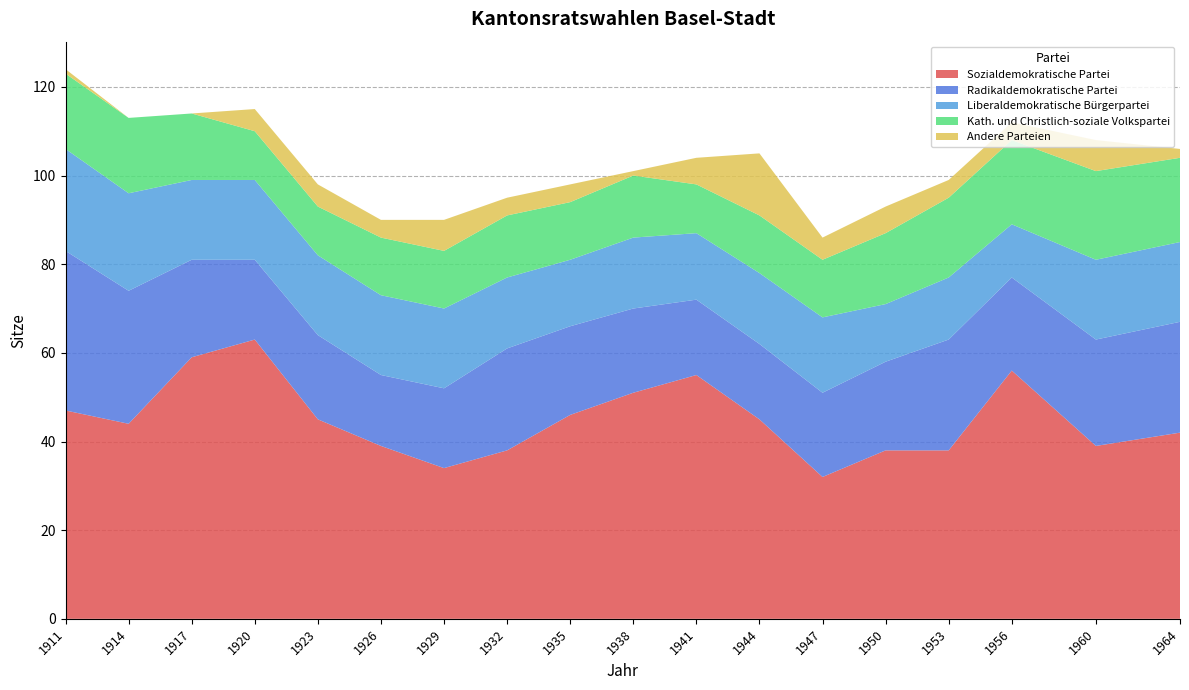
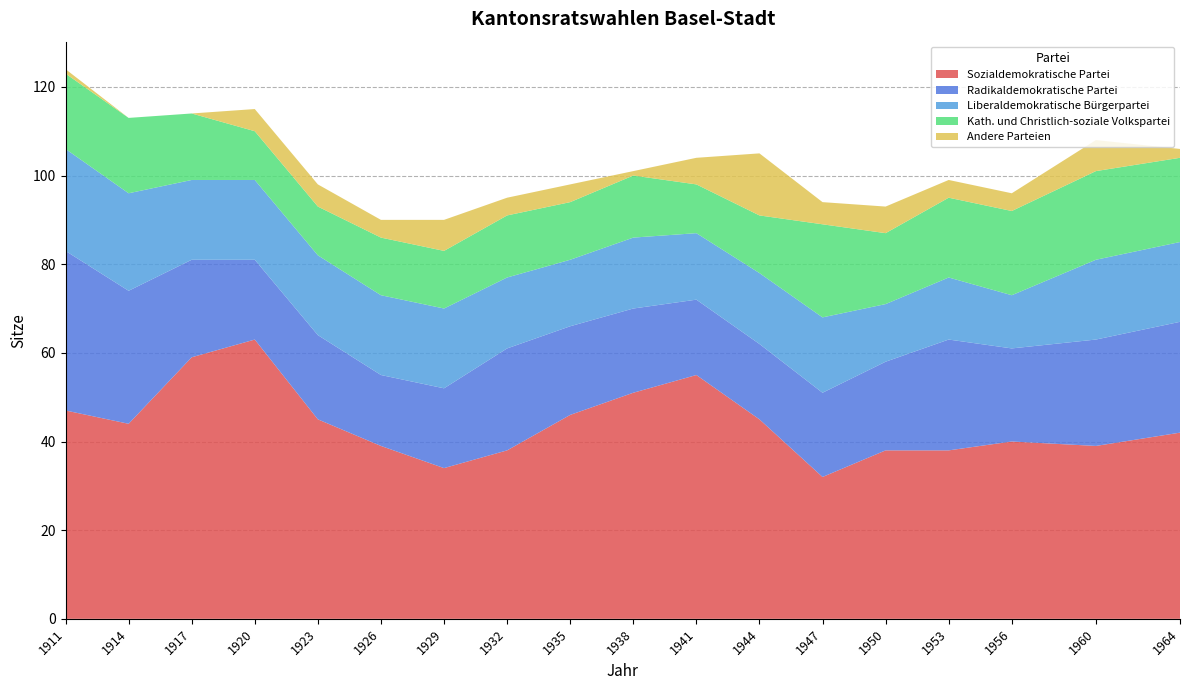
  {
    "Sozialdemokratische Partei": {
      "1911": 47,
      "1914": 44,
      "1917": 59,
      "1920": 63,
      "1923": 45,
      "1926": 39,
      "1929": 34,
      "1932": 38,
      "1935": 46,
      "1938": 51,
      "1941": 55,
      "1944": 45,
      "1947": 32,
      "1950": 38,
      "1953": 38,
-     "1956": 56,
+     "1956": 40,
      "1960": 39,
      "1964": 42
    },
    "Kath. und Christlich-soziale Volkspartei": {
      "1911": 17,
      "1920": 11,
      "1923": 11,
      "1926": 13,
      "1929": 13,
      "1932": 14,
      "1935": 13,
      "1938": 14,
      "1941": 11,
      "1944": 13,
-     "1947": 13,
+     "1947": 21,
      "1950": 16,
      "1953": 18,
      "1960": 20,
      "1964": 19
    },
    "Andere Parteien": {
      "1911": 1,
      "1920": 5,
      "1923": 5,
      "1926": 4,
      "1929": 7,
      "1932": 4,
      "1935": 4,
      "1938": 1,
      "1941": 6,
      "1944": 14,
      "1947": 5,
      "1950": 6,
      "1953": 4,
      "1964": 2
    }
  }
